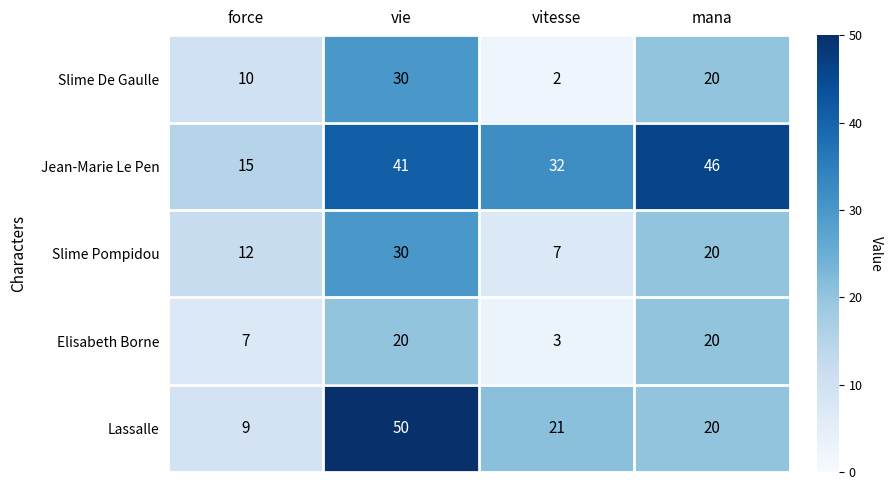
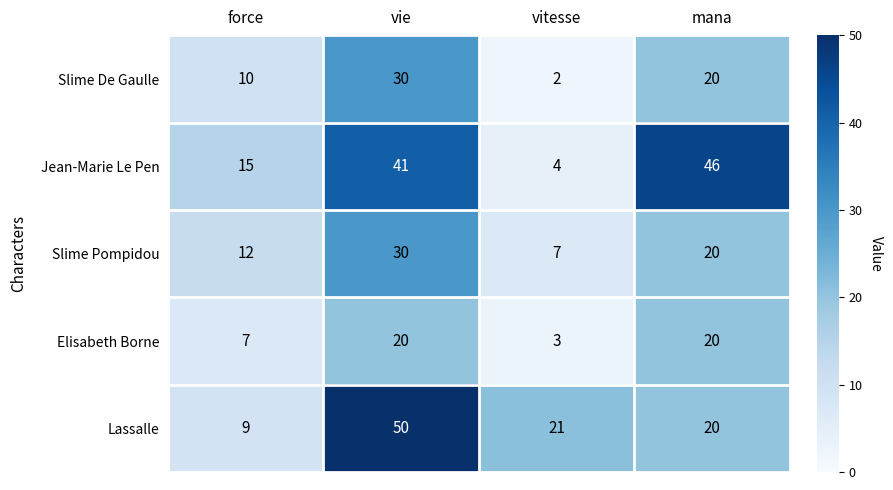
  {
    "Slime De Gaulle": {
      "force": 10,
      "vie": 30,
      "vitesse": 2,
      "mana": 20
    },
    "Jean-Marie Le Pen": {
      "force": 15,
      "vie": 41,
-     "vitesse": 32,
+     "vitesse": 4,
      "mana": 46
    },
    "Slime Pompidou": {
      "force": 12,
      "vie": 30,
      "vitesse": 7,
      "mana": 20
    },
    "Elisabeth Borne": {
      "force": 7,
      "vie": 20,
      "vitesse": 3,
      "mana": 20
    },
    "Lassalle": {
      "force": 9,
      "vie": 50,
      "vitesse": 21,
      "mana": 20
    }
  }
